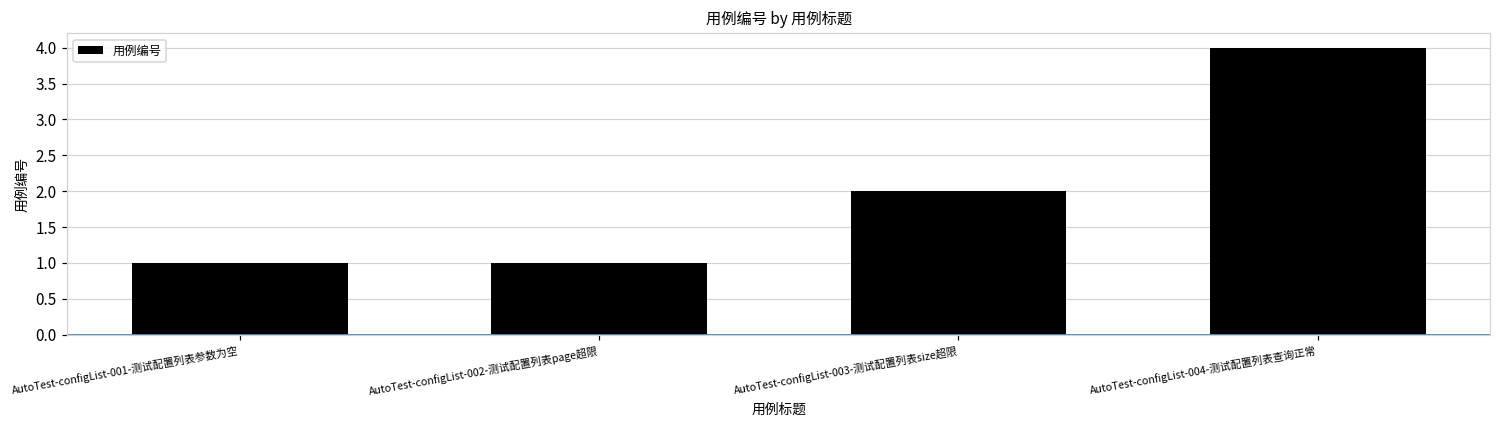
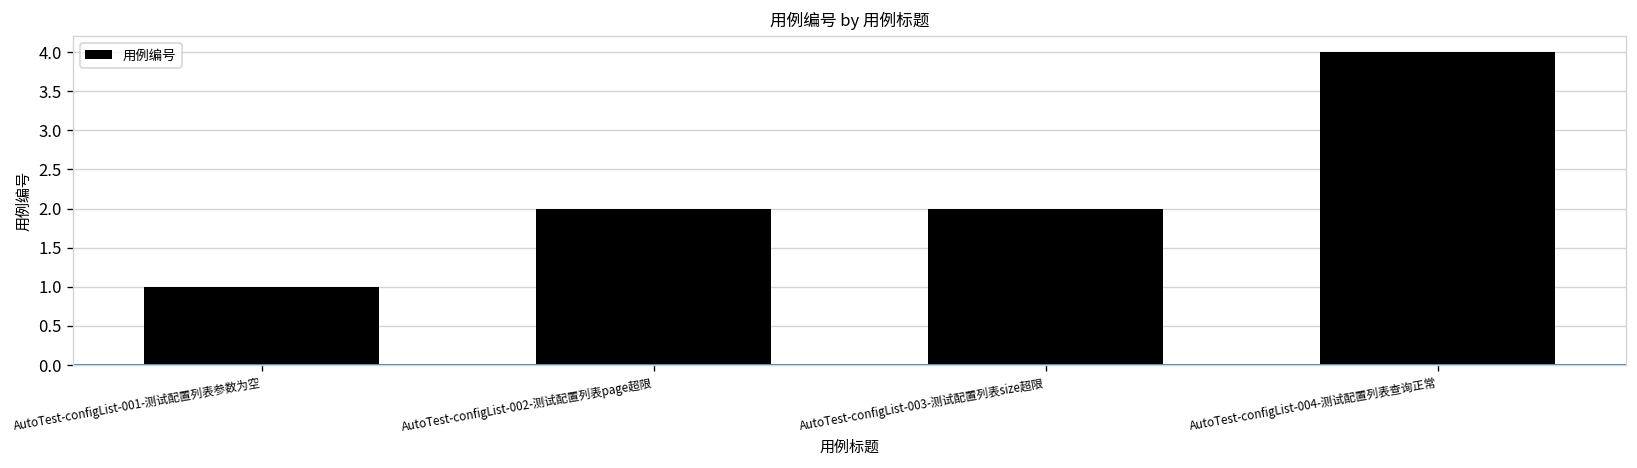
  {
    "AutoTest-configList-001-测试配置列表参数为空": 1,
-   "AutoTest-configList-002-测试配置列表page超限": 1,
+   "AutoTest-configList-002-测试配置列表page超限": 2,
    "AutoTest-configList-003-测试配置列表size超限": 2,
    "AutoTest-configList-004-测试配置列表查询正常": 4
  }
